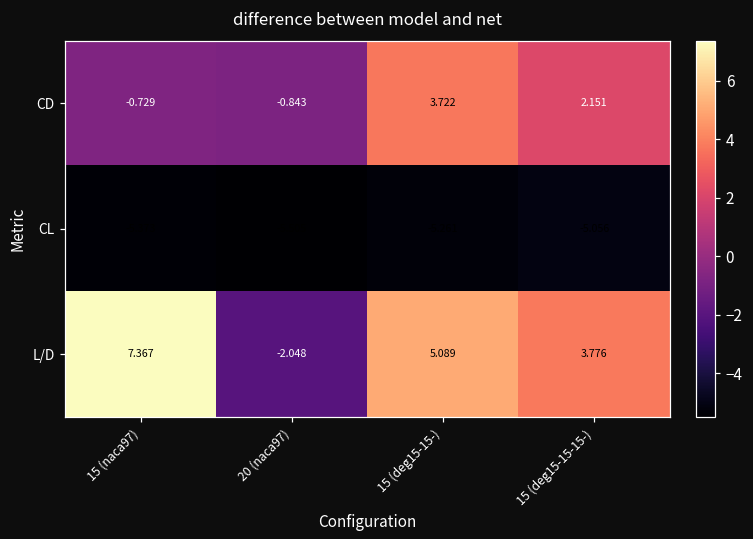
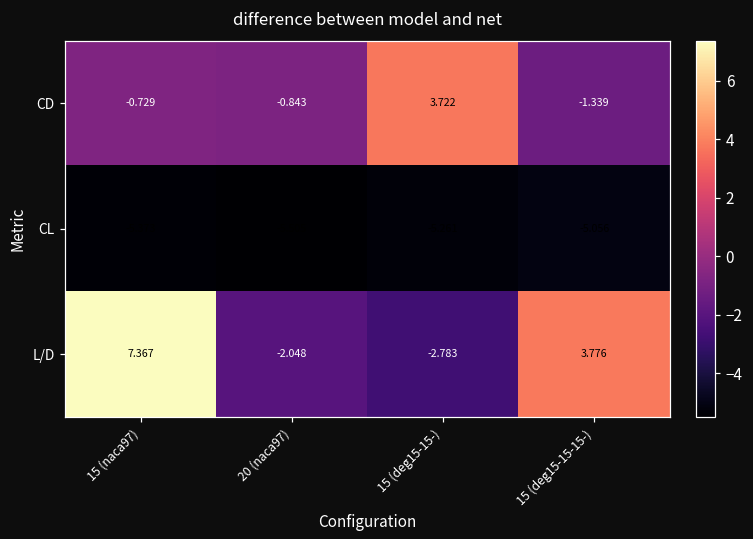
  {
    "CD": {
      "15 (naca97)": -0.729,
      "20 (naca97)": -0.843,
      "15 (deg15-15-)": 3.722,
-     "15 (deg15-15-15-)": 2.151
+     "15 (deg15-15-15-)": -1.339
    },
    "L/D": {
      "15 (naca97)": 7.367,
      "20 (naca97)": -2.048,
-     "15 (deg15-15-)": 5.089,
+     "15 (deg15-15-)": -2.783,
      "15 (deg15-15-15-)": 3.776
    }
  }
